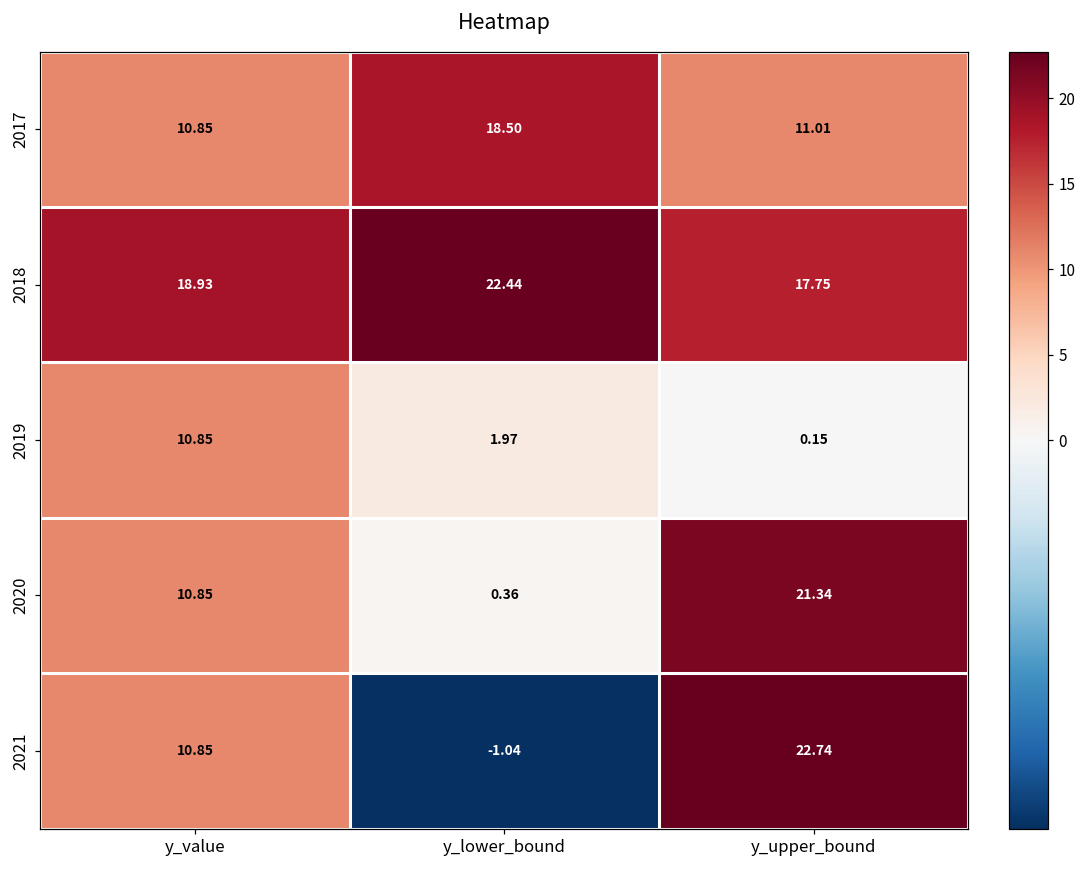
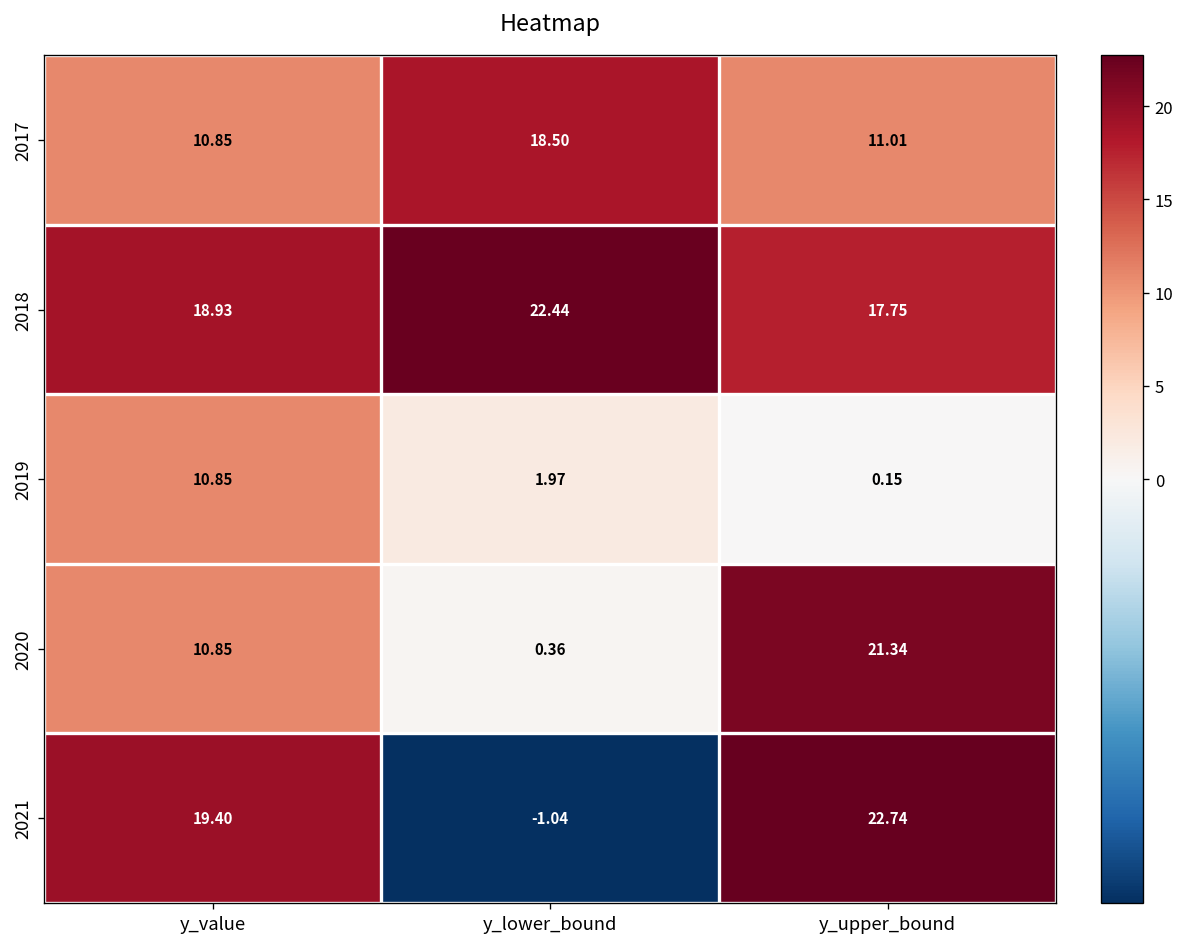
  {
    "2017": {
      "y_value": 10.85,
      "y_lower_bound": 18.50,
      "y_upper_bound": 11.01
    },
    "2018": {
      "y_value": 18.93,
      "y_lower_bound": 22.44,
      "y_upper_bound": 17.75
    },
    "2019": {
      "y_value": 10.85,
      "y_lower_bound": 1.97,
      "y_upper_bound": 0.15
    },
    "2020": {
      "y_value": 10.85,
      "y_lower_bound": 0.36,
      "y_upper_bound": 21.34
    },
    "2021": {
-     "y_value": 10.85,
+     "y_value": 19.40,
      "y_lower_bound": -1.04,
      "y_upper_bound": 22.74
    }
  }
